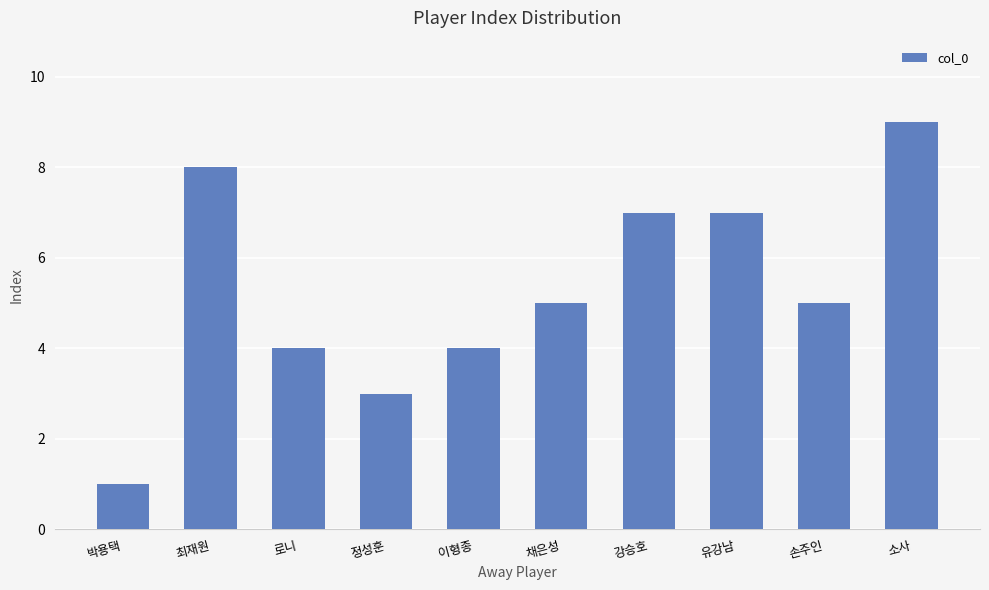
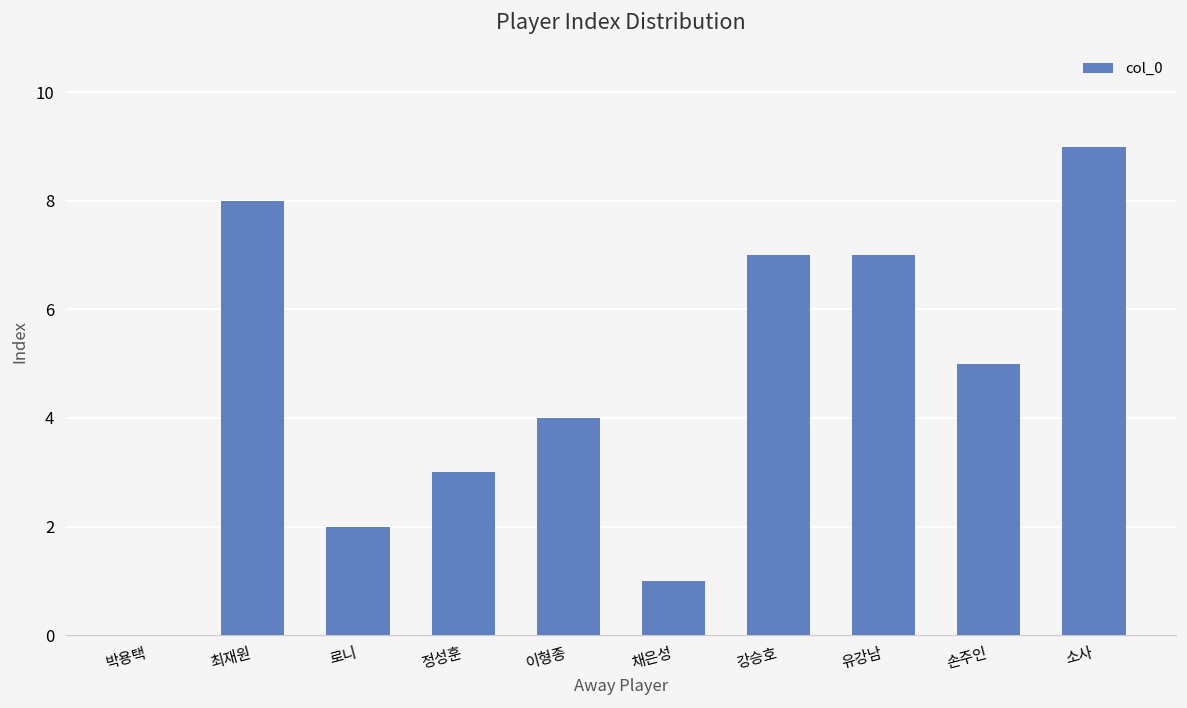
  {
-   "박용택": 1,
+   "박용택": 0,
    "최재원": 8,
-   "로니": 4,
+   "로니": 2,
    "정성훈": 3,
    "이형종": 4,
-   "채은성": 5,
+   "채은성": 1,
    "강승호": 7,
    "유강남": 7,
    "손주인": 5,
    "소사": 9
  }
